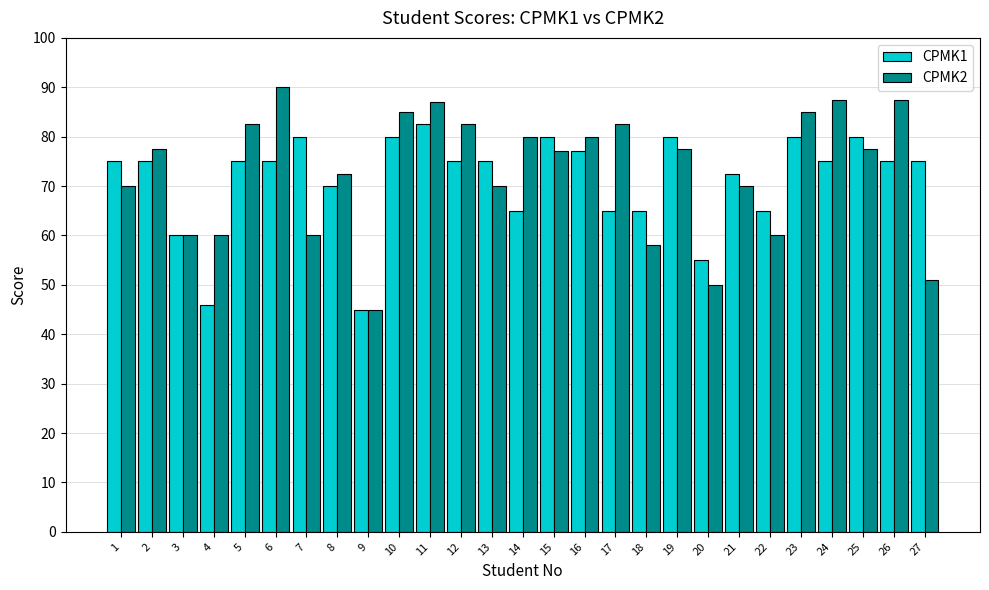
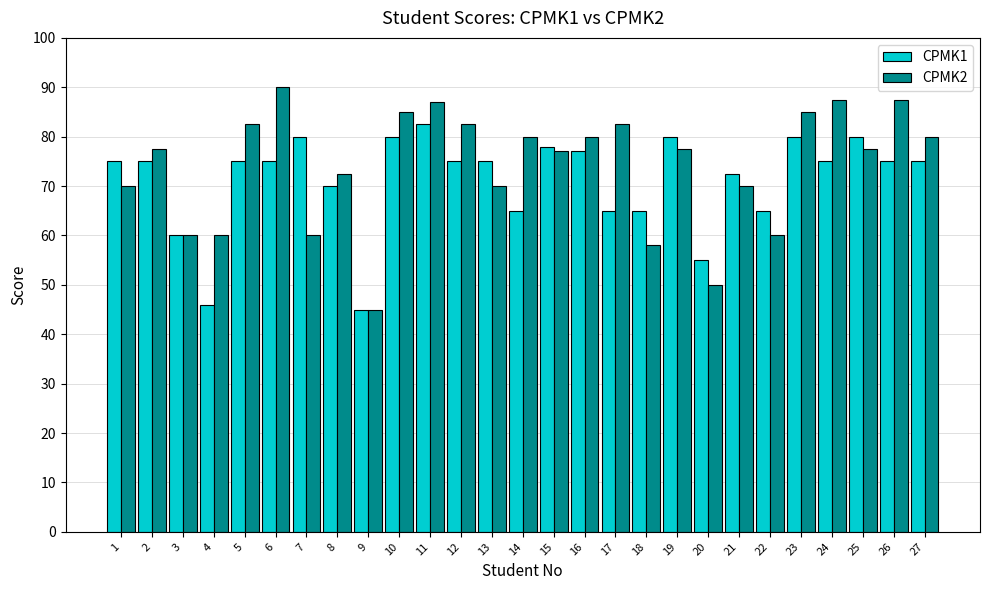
  {
    "CPMK1": {
      "1": 75,
      "2": 75,
      "3": 60,
      "4": 46,
      "5": 75,
      "6": 75,
      "7": 80,
      "8": 70,
      "9": 45,
      "10": 80,
      "11": 83,
      "12": 75,
      "13": 75,
      "14": 65,
-     "15": 80,
+     "15": 78,
      "16": 77,
      "17": 65,
      "18": 65,
      "19": 80,
      "20": 55,
      "21": 73,
      "22": 65,
      "23": 80,
      "24": 75,
      "25": 80,
      "26": 75,
      "27": 75
    },
    "CPMK2": {
      "1": 70,
      "2": 78,
      "3": 60,
      "4": 60,
      "5": 83,
      "6": 90,
      "7": 60,
      "8": 73,
      "9": 45,
      "10": 85,
      "11": 87,
      "12": 83,
      "13": 70,
      "14": 80,
      "15": 77,
      "16": 80,
      "17": 83,
      "18": 58,
      "19": 78,
      "20": 50,
      "21": 70,
      "22": 60,
      "23": 85,
      "24": 88,
      "25": 78,
      "26": 88,
-     "27": 51
+     "27": 80
    }
  }
